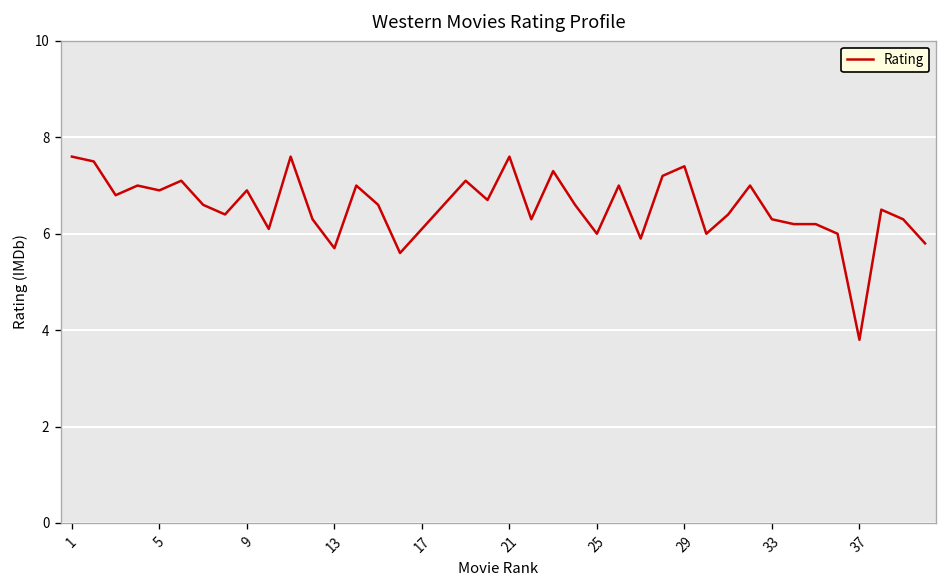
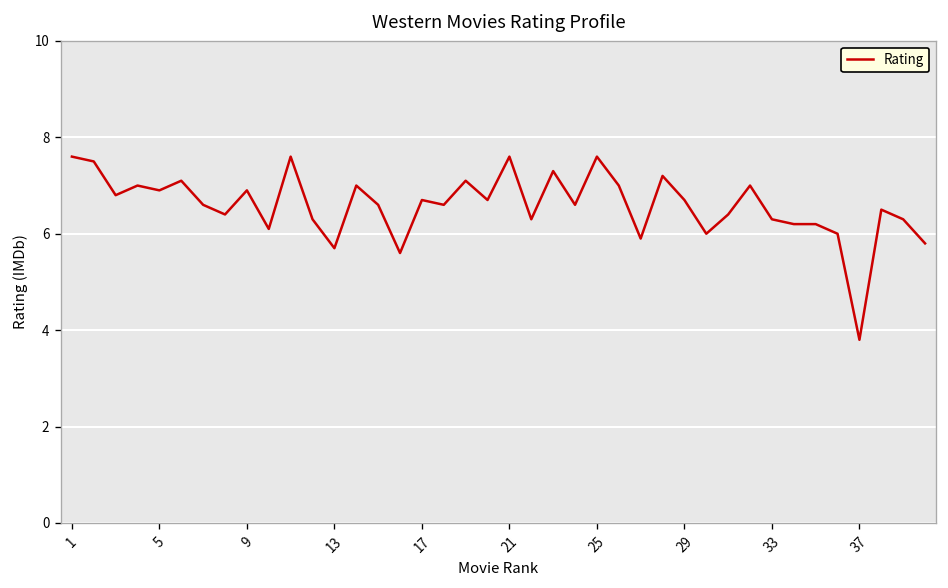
  {
    "1": 7.6,
    "5": 6.9,
    "9": 6.9,
    "13": 5.7,
-   "17": 6.1,
+   "17": 6.7,
    "21": 7.6,
-   "25": 6.0,
-   "29": 7.4,
+   "25": 7.6,
+   "29": 6.7,
    "33": 6.3,
    "37": 3.8
  }
